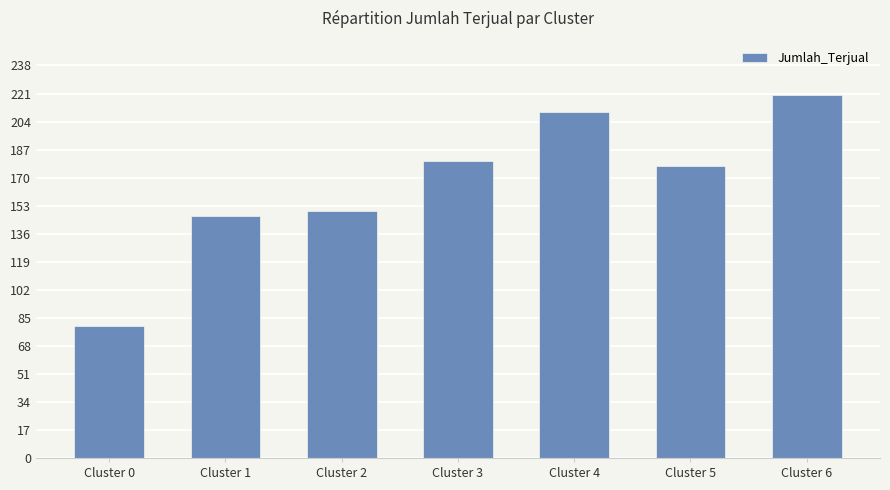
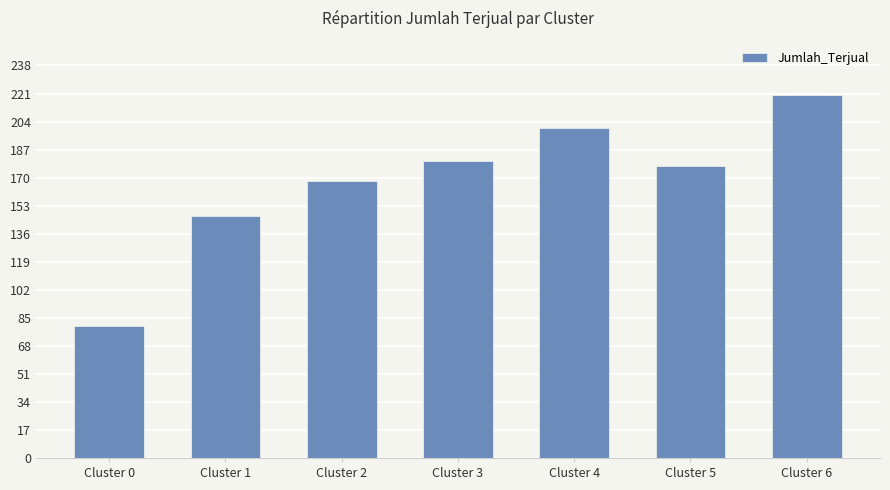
  {
    "Cluster 0": 80,
    "Cluster 1": 147,
-   "Cluster 2": 150,
+   "Cluster 2": 168,
    "Cluster 3": 180,
-   "Cluster 4": 210,
+   "Cluster 4": 200,
    "Cluster 5": 177,
    "Cluster 6": 220
  }
